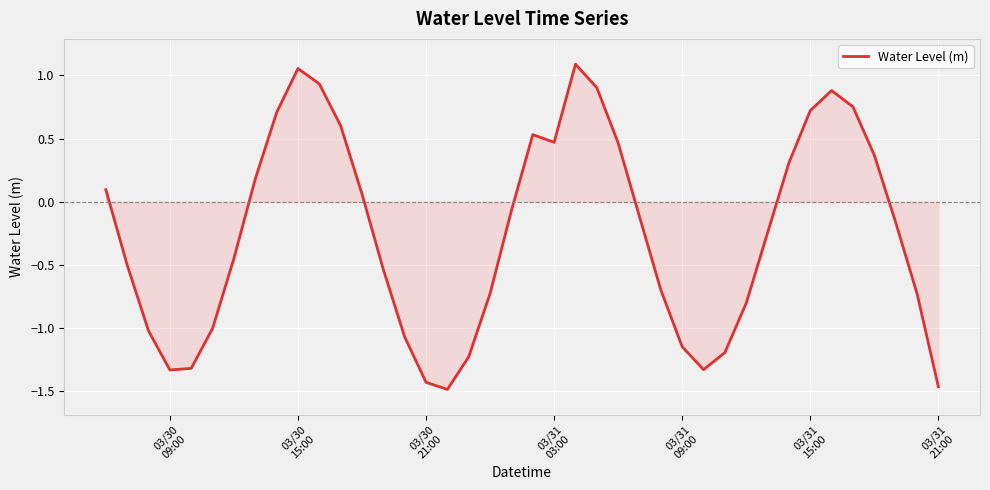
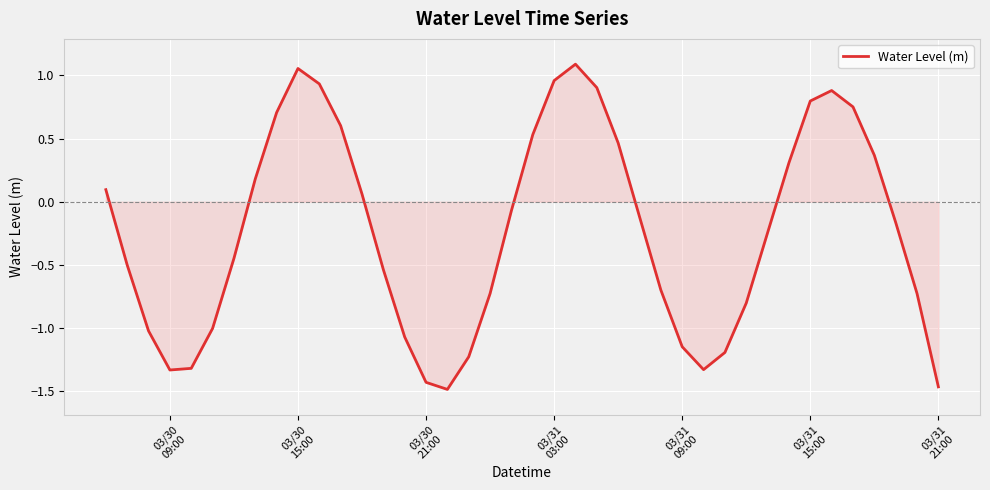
  {
    "Water Level (m)": {
      "03/30 09:00": -1.33,
      "03/30 21:00": -1.43,
-     "03/31 03:00": 0.47,
+     "03/31 03:00": 0.96,
      "03/31 09:00": -1.15,
-     "03/31 15:00": 0.72,
+     "03/31 15:00": 0.80,
      "03/31 21:00": -1.46
    }
  }
